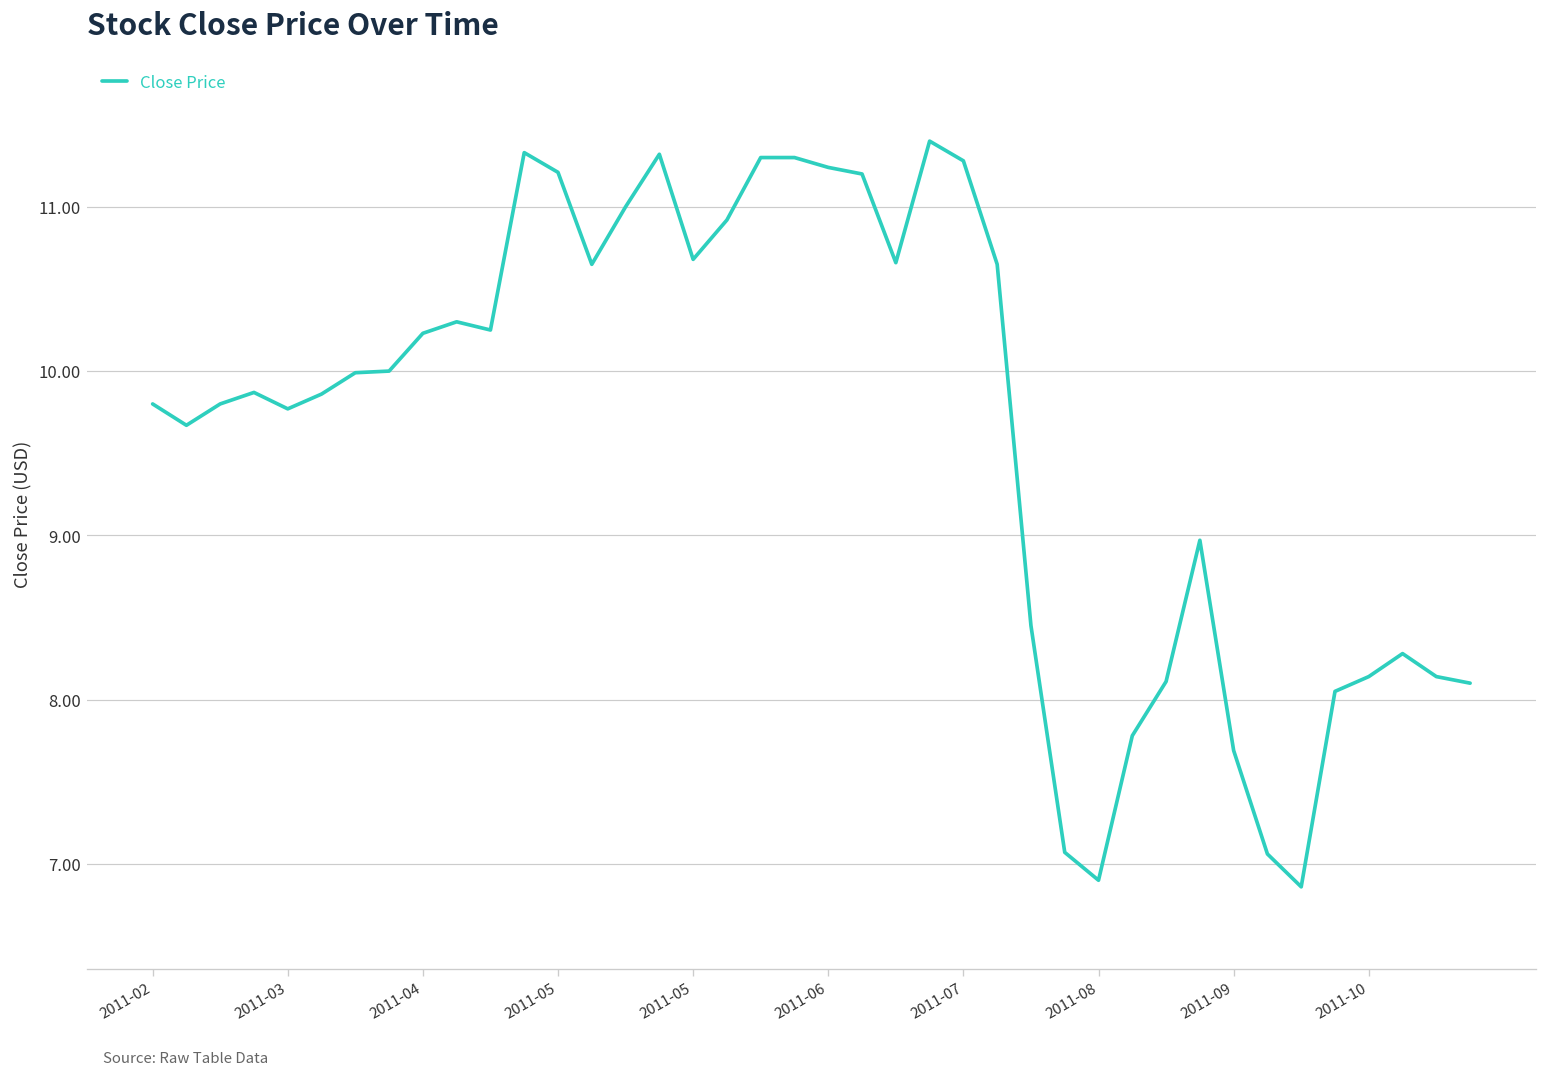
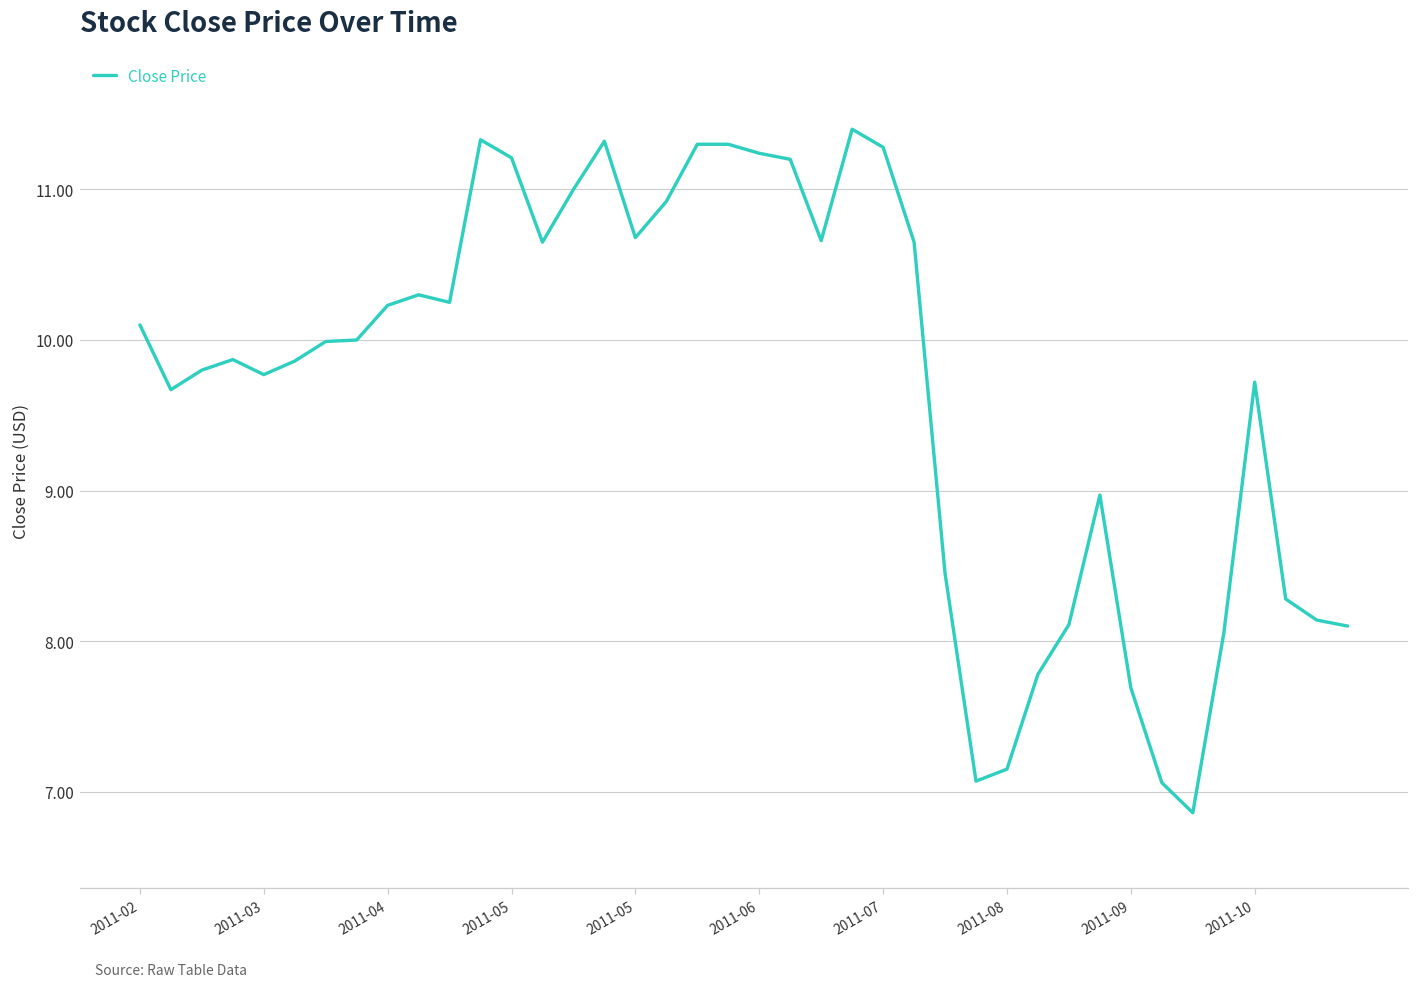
  {
-   "2011-02": 9.8,
+   "2011-02": 10.1,
    "2011-03": 9.77,
    "2011-04": 10.23,
    "2011-06": 11.24,
    "2011-07": 11.28,
-   "2011-08": 6.90,
+   "2011-08": 7.15,
    "2011-09": 7.69,
-   "2011-10": 8.14
+   "2011-10": 9.72
  }
